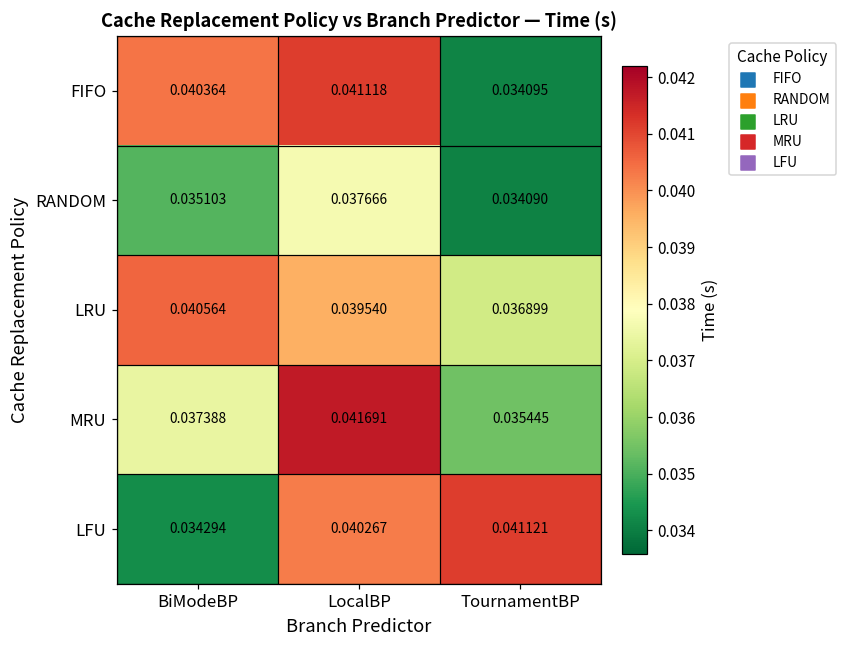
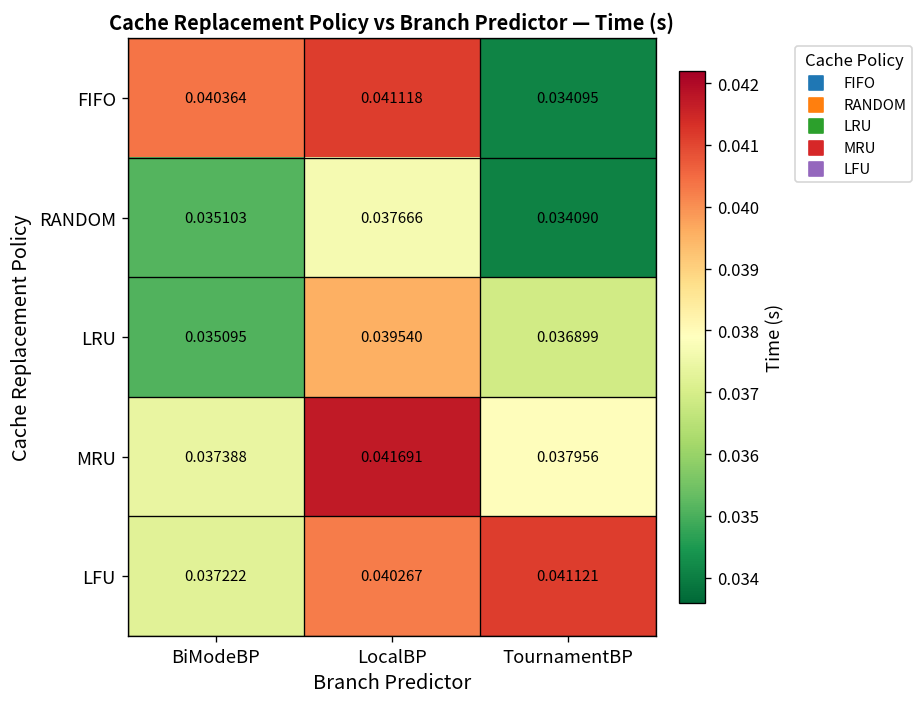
  {
    "FIFO": {
      "BiModeBP": 0.040364,
      "LocalBP": 0.041118,
      "TournamentBP": 0.034095
    },
    "RANDOM": {
      "BiModeBP": 0.035103,
      "LocalBP": 0.037666,
      "TournamentBP": 0.034090
    },
    "LRU": {
-     "BiModeBP": 0.040564,
+     "BiModeBP": 0.035095,
      "LocalBP": 0.039540,
      "TournamentBP": 0.036899
    },
    "MRU": {
      "BiModeBP": 0.037388,
      "LocalBP": 0.041691,
-     "TournamentBP": 0.035445
+     "TournamentBP": 0.037956
    },
    "LFU": {
-     "BiModeBP": 0.034294,
+     "BiModeBP": 0.037222,
      "LocalBP": 0.040267,
      "TournamentBP": 0.041121
    }
  }
